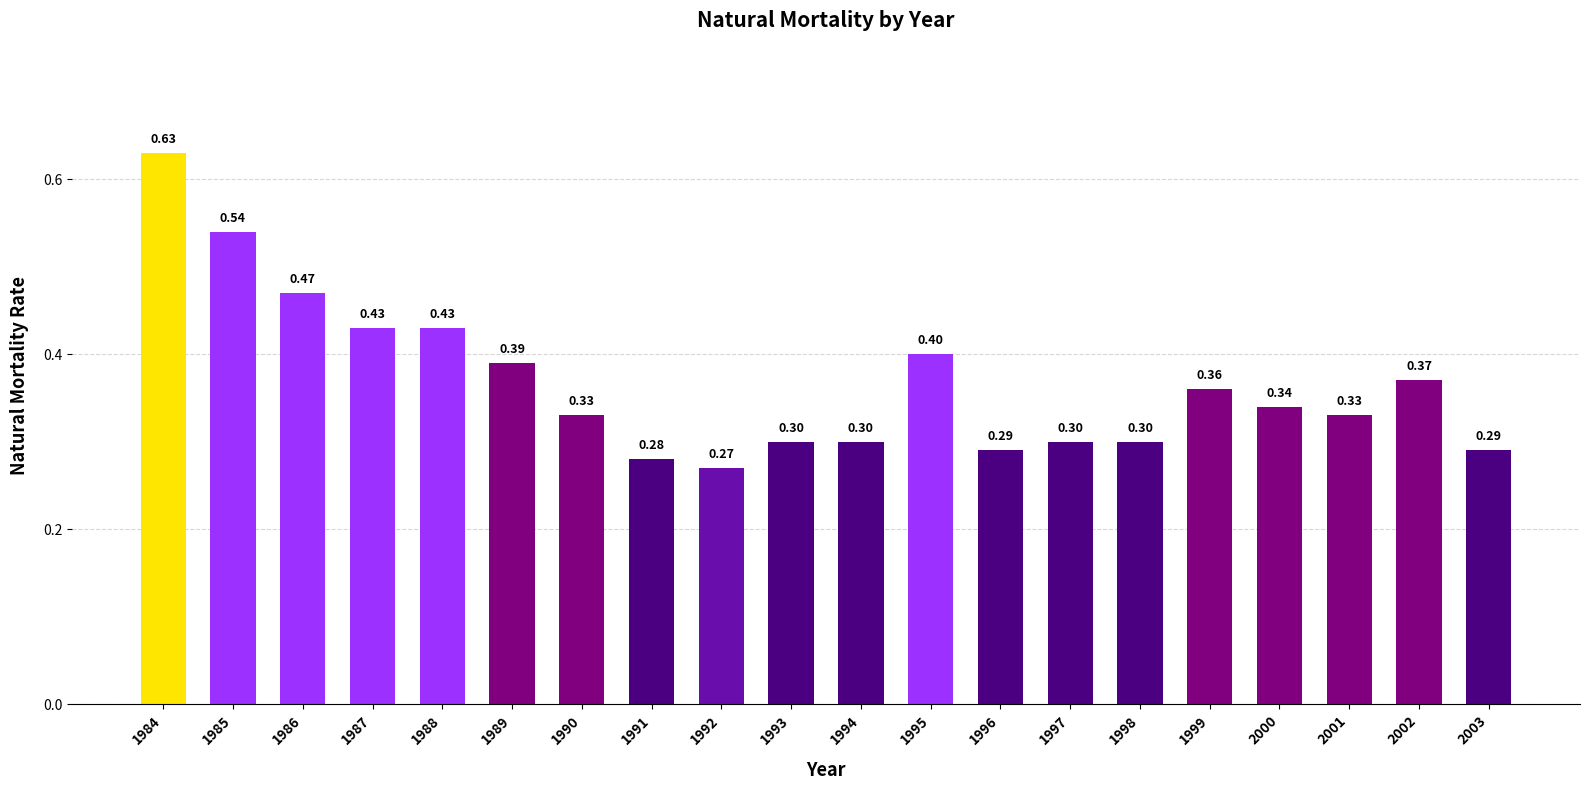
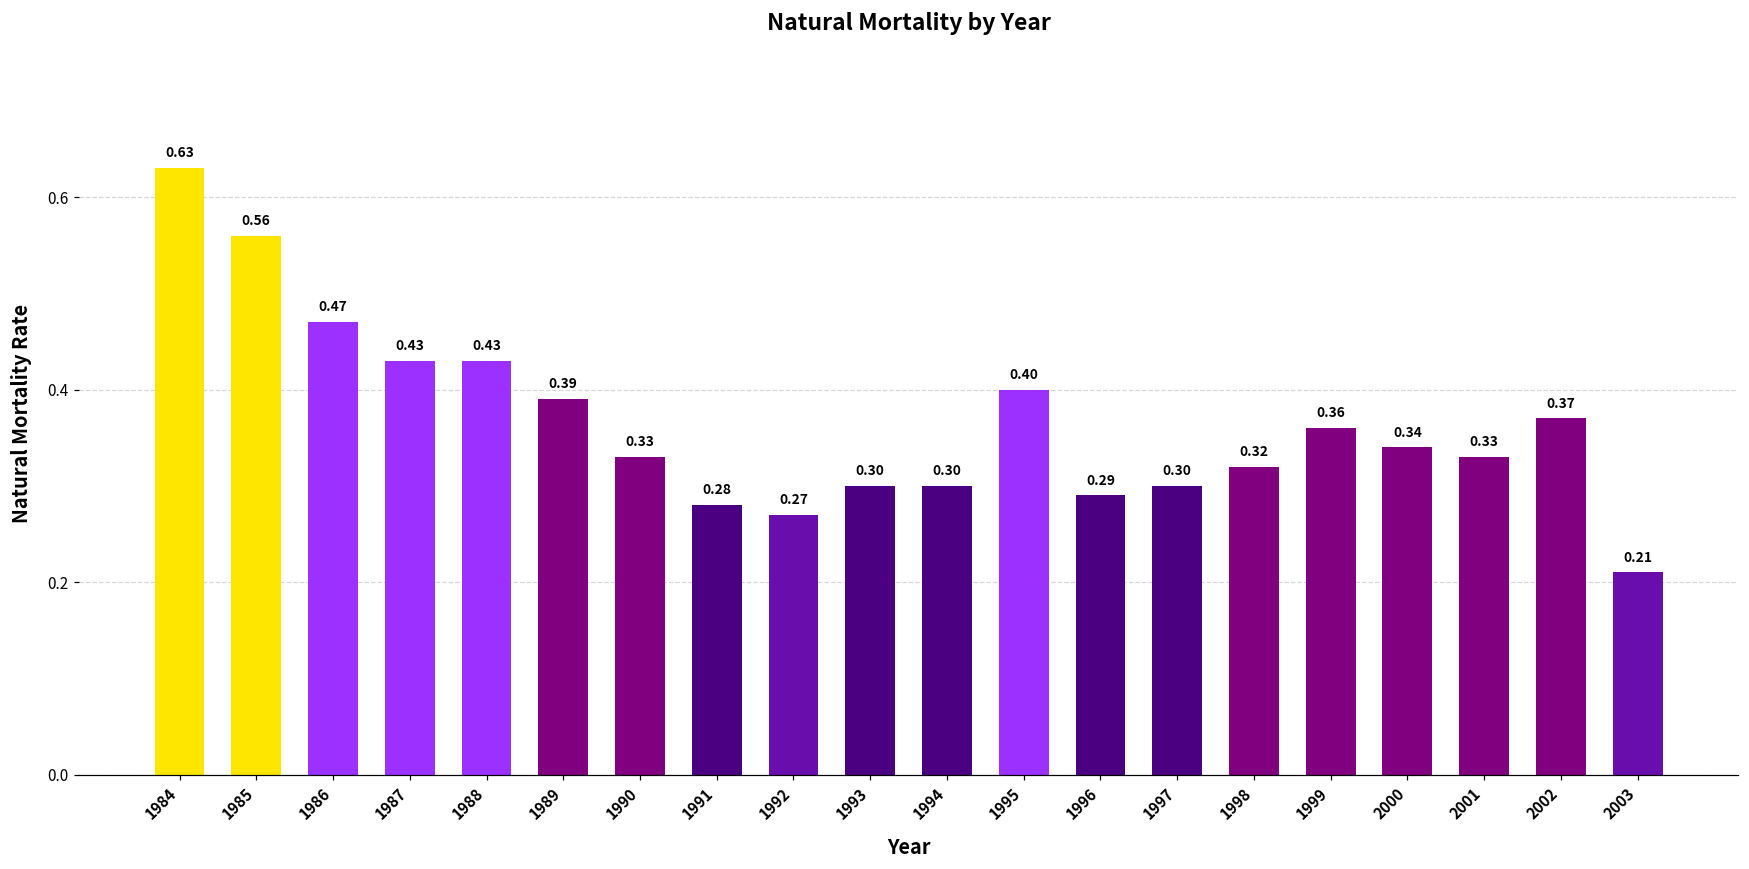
  {
    "1984": 0.63,
-   "1985": 0.54,
+   "1985": 0.56,
    "1986": 0.47,
    "1987": 0.43,
    "1988": 0.43,
    "1989": 0.39,
    "1990": 0.33,
    "1991": 0.28,
    "1992": 0.27,
    "1993": 0.30,
    "1994": 0.30,
    "1995": 0.40,
    "1996": 0.29,
    "1997": 0.30,
-   "1998": 0.30,
+   "1998": 0.32,
    "1999": 0.36,
    "2000": 0.34,
    "2001": 0.33,
    "2002": 0.37,
-   "2003": 0.29
+   "2003": 0.21
  }
